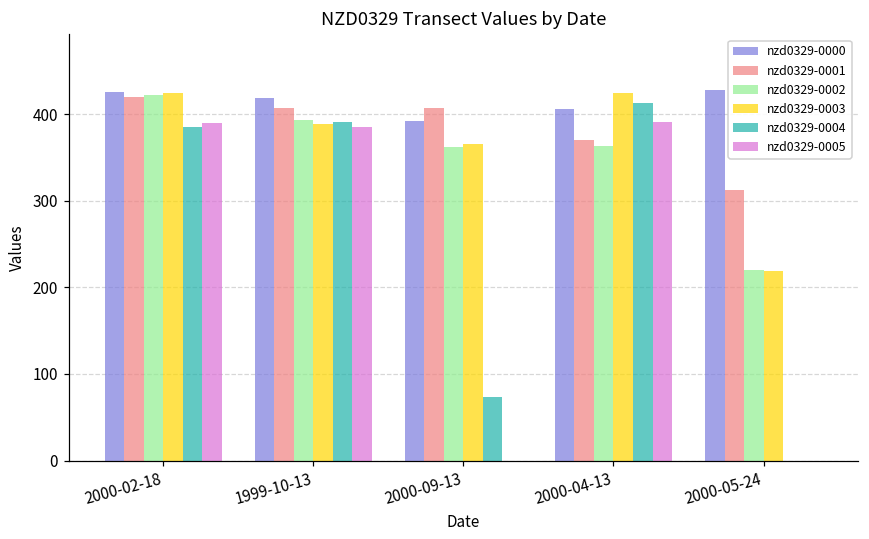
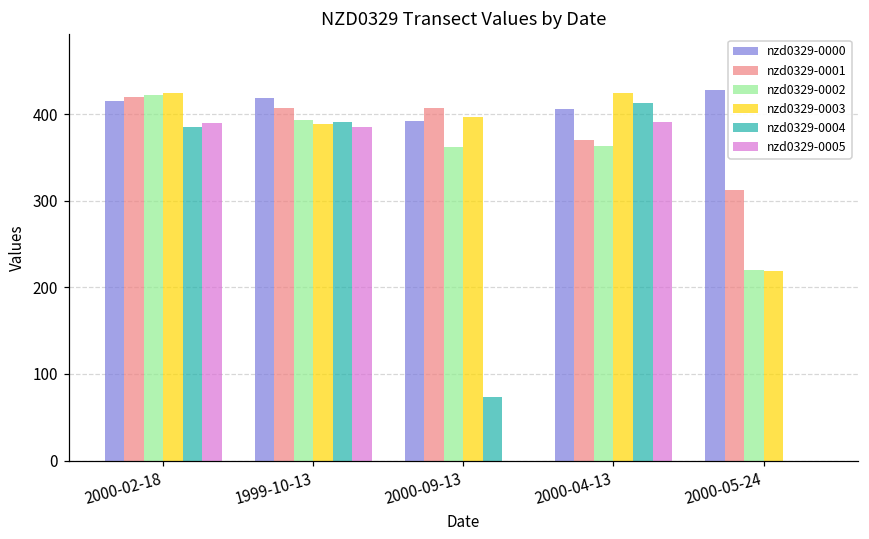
  {
    "nzd0329-0000": {
-     "2000-02-18": 430,
+     "2000-02-18": 410,
      "1999-10-13": 420,
      "2000-09-13": 390,
      "2000-04-13": 410,
      "2000-05-24": 430
    },
    "nzd0329-0001": {
      "2000-02-18": 420,
      "1999-10-13": 410,
      "2000-09-13": 410,
      "2000-04-13": 370,
      "2000-05-24": 310
    },
    "nzd0329-0002": {
      "2000-02-18": 420,
      "1999-10-13": 390,
      "2000-09-13": 360,
      "2000-04-13": 360,
      "2000-05-24": 220
    },
    "nzd0329-0003": {
      "2000-02-18": 420,
      "1999-10-13": 390,
-     "2000-09-13": 370,
+     "2000-09-13": 400,
      "2000-04-13": 420,
      "2000-05-24": 220
    },
    "nzd0329-0004": {
      "2000-02-18": 380,
      "1999-10-13": 390,
      "2000-09-13": 70,
      "2000-04-13": 410,
      "2000-05-24": 0
    },
    "nzd0329-0005": {
      "2000-02-18": 390,
      "1999-10-13": 390,
      "2000-09-13": 0,
      "2000-04-13": 390,
      "2000-05-24": 0
    }
  }
